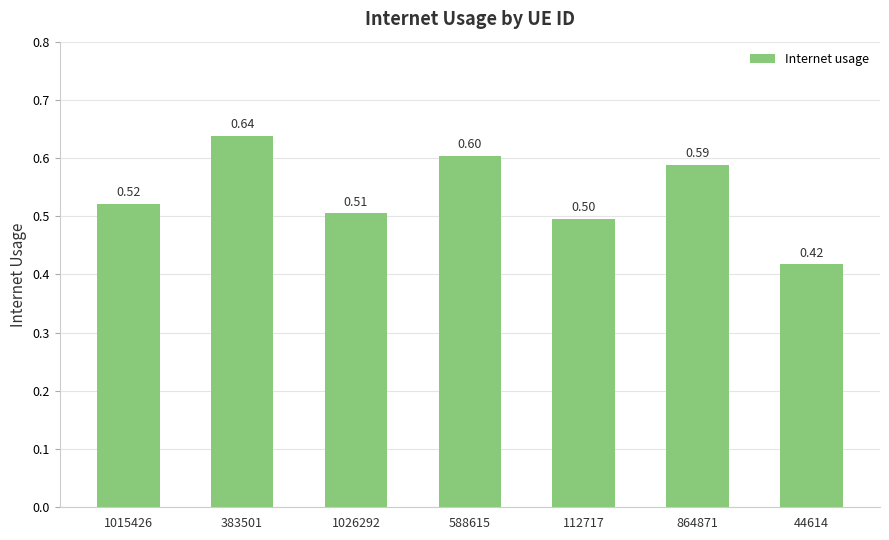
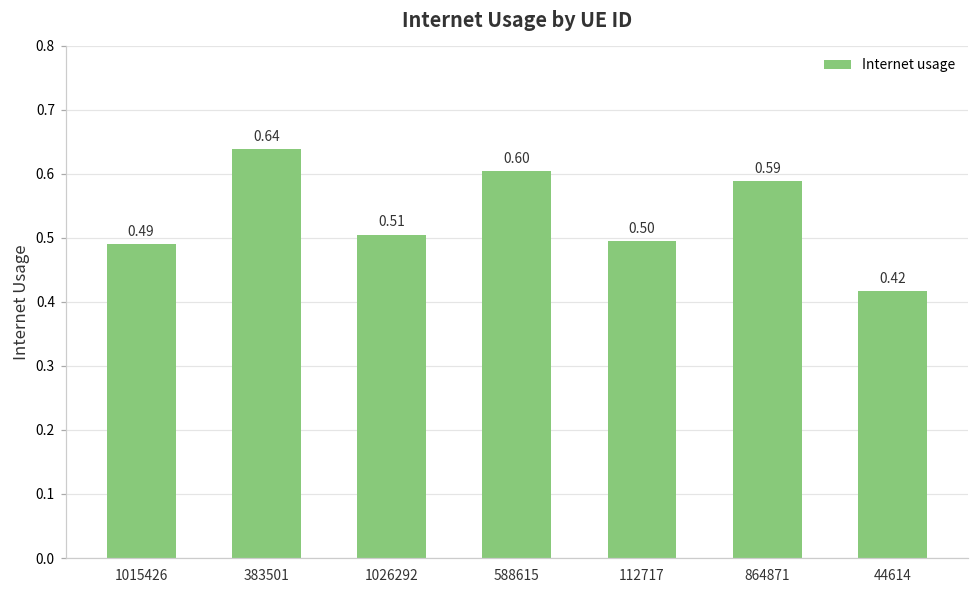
  {
-   "1015426": 0.52,
+   "1015426": 0.49,
    "383501": 0.64,
    "1026292": 0.51,
    "588615": 0.60,
    "112717": 0.50,
    "864871": 0.59,
    "44614": 0.42
  }
